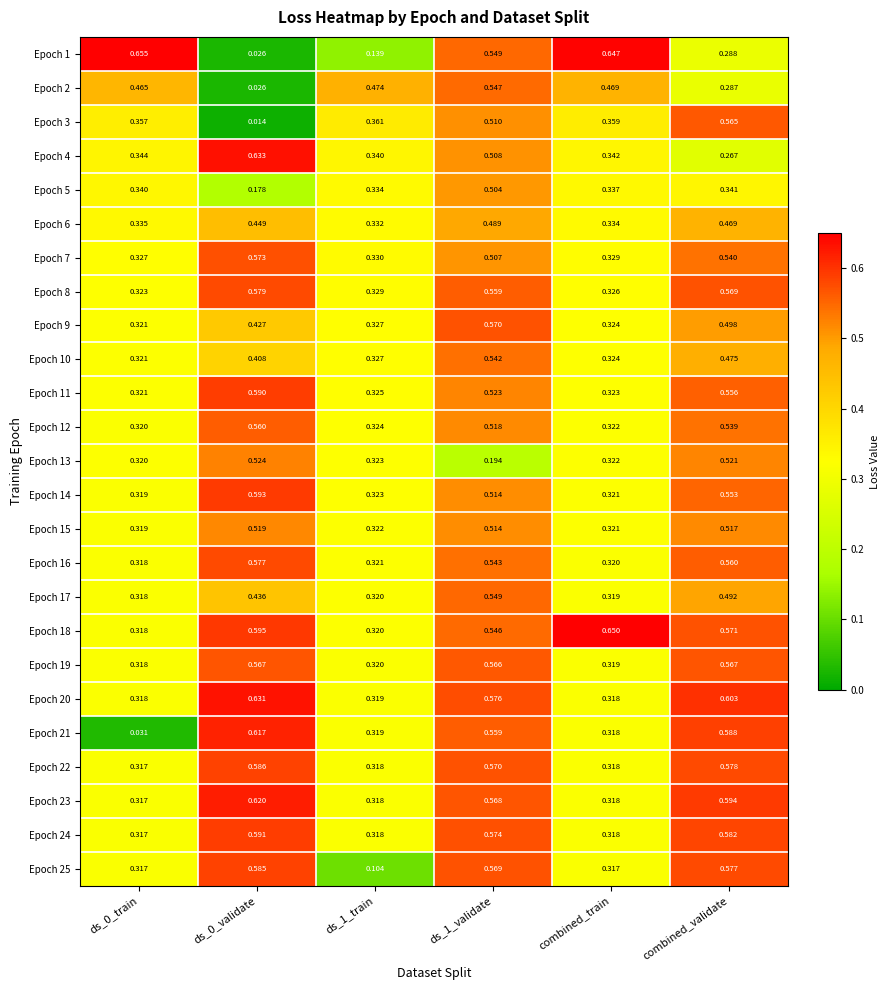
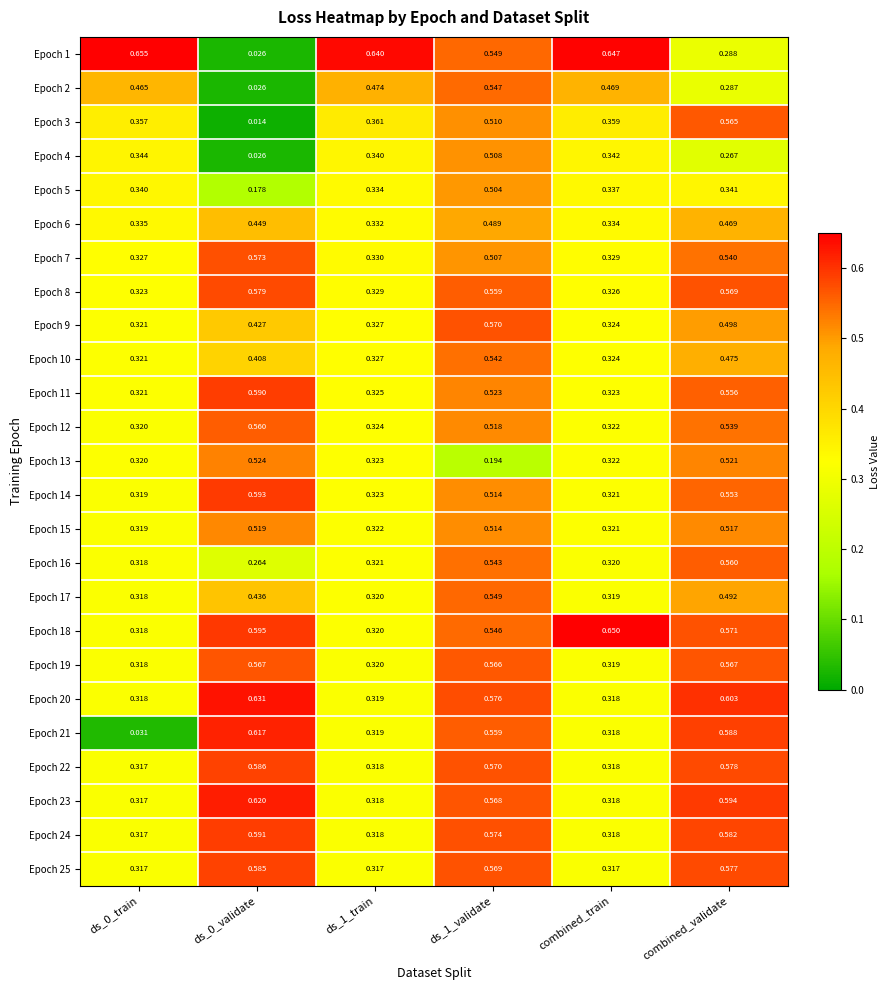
  {
    "Epoch 1": {
      "ds_0_train": 0.655,
      "ds_0_validate": 0.026,
-     "ds_1_train": 0.139,
+     "ds_1_train": 0.640,
      "ds_1_validate": 0.549,
      "combined_train": 0.647,
      "combined_validate": 0.288
    },
    "Epoch 2": {
      "ds_0_train": 0.465,
      "ds_0_validate": 0.026,
      "ds_1_train": 0.474,
      "ds_1_validate": 0.547,
      "combined_train": 0.469,
      "combined_validate": 0.287
    },
    "Epoch 3": {
      "ds_0_train": 0.357,
      "ds_0_validate": 0.014,
      "ds_1_train": 0.361,
      "ds_1_validate": 0.510,
      "combined_train": 0.359,
      "combined_validate": 0.565
    },
    "Epoch 4": {
      "ds_0_train": 0.344,
-     "ds_0_validate": 0.633,
+     "ds_0_validate": 0.026,
      "ds_1_train": 0.340,
      "ds_1_validate": 0.508,
      "combined_train": 0.342,
      "combined_validate": 0.267
    },
    "Epoch 5": {
      "ds_0_train": 0.340,
      "ds_0_validate": 0.178,
      "ds_1_train": 0.334,
      "ds_1_validate": 0.504,
      "combined_train": 0.337,
      "combined_validate": 0.341
    },
    "Epoch 6": {
      "ds_0_train": 0.335,
      "ds_0_validate": 0.449,
      "ds_1_train": 0.332,
      "ds_1_validate": 0.489,
      "combined_train": 0.334,
      "combined_validate": 0.469
    },
    "Epoch 7": {
      "ds_0_train": 0.327,
      "ds_0_validate": 0.573,
      "ds_1_train": 0.330,
      "ds_1_validate": 0.507,
      "combined_train": 0.329,
      "combined_validate": 0.540
    },
    "Epoch 8": {
      "ds_0_train": 0.323,
      "ds_0_validate": 0.579,
      "ds_1_train": 0.329,
      "ds_1_validate": 0.559,
      "combined_train": 0.326,
      "combined_validate": 0.569
    },
    "Epoch 9": {
      "ds_0_train": 0.321,
      "ds_0_validate": 0.427,
      "ds_1_train": 0.327,
      "ds_1_validate": 0.570,
      "combined_train": 0.324,
      "combined_validate": 0.498
    },
    "Epoch 10": {
      "ds_0_train": 0.321,
      "ds_0_validate": 0.408,
      "ds_1_train": 0.327,
      "ds_1_validate": 0.542,
      "combined_train": 0.324,
      "combined_validate": 0.475
    },
    "Epoch 11": {
      "ds_0_train": 0.321,
      "ds_0_validate": 0.590,
      "ds_1_train": 0.325,
      "ds_1_validate": 0.523,
      "combined_train": 0.323,
      "combined_validate": 0.556
    },
    "Epoch 12": {
      "ds_0_train": 0.320,
      "ds_0_validate": 0.560,
      "ds_1_train": 0.324,
      "ds_1_validate": 0.518,
      "combined_train": 0.322,
      "combined_validate": 0.539
    },
    "Epoch 13": {
      "ds_0_train": 0.320,
      "ds_0_validate": 0.524,
      "ds_1_train": 0.323,
      "ds_1_validate": 0.194,
      "combined_train": 0.322,
      "combined_validate": 0.521
    },
    "Epoch 14": {
      "ds_0_train": 0.319,
      "ds_0_validate": 0.593,
      "ds_1_train": 0.323,
      "ds_1_validate": 0.514,
      "combined_train": 0.321,
      "combined_validate": 0.553
    },
    "Epoch 15": {
      "ds_0_train": 0.319,
      "ds_0_validate": 0.519,
      "ds_1_train": 0.322,
      "ds_1_validate": 0.514,
      "combined_train": 0.321,
      "combined_validate": 0.517
    },
    "Epoch 16": {
      "ds_0_train": 0.318,
-     "ds_0_validate": 0.577,
+     "ds_0_validate": 0.264,
      "ds_1_train": 0.321,
      "ds_1_validate": 0.543,
      "combined_train": 0.320,
      "combined_validate": 0.560
    },
    "Epoch 17": {
      "ds_0_train": 0.318,
      "ds_0_validate": 0.436,
      "ds_1_train": 0.320,
      "ds_1_validate": 0.549,
      "combined_train": 0.319,
      "combined_validate": 0.492
    },
    "Epoch 18": {
      "ds_0_train": 0.318,
      "ds_0_validate": 0.595,
      "ds_1_train": 0.320,
      "ds_1_validate": 0.546,
      "combined_train": 0.650,
      "combined_validate": 0.571
    },
    "Epoch 19": {
      "ds_0_train": 0.318,
      "ds_0_validate": 0.567,
      "ds_1_train": 0.320,
      "ds_1_validate": 0.566,
      "combined_train": 0.319,
      "combined_validate": 0.567
    },
    "Epoch 20": {
      "ds_0_train": 0.318,
      "ds_0_validate": 0.631,
      "ds_1_train": 0.319,
      "ds_1_validate": 0.576,
      "combined_train": 0.318,
      "combined_validate": 0.603
    },
    "Epoch 21": {
      "ds_0_train": 0.031,
      "ds_0_validate": 0.617,
      "ds_1_train": 0.319,
      "ds_1_validate": 0.559,
      "combined_train": 0.318,
      "combined_validate": 0.588
    },
    "Epoch 22": {
      "ds_0_train": 0.317,
      "ds_0_validate": 0.586,
      "ds_1_train": 0.318,
      "ds_1_validate": 0.570,
      "combined_train": 0.318,
      "combined_validate": 0.578
    },
    "Epoch 23": {
      "ds_0_train": 0.317,
      "ds_0_validate": 0.620,
      "ds_1_train": 0.318,
      "ds_1_validate": 0.568,
      "combined_train": 0.318,
      "combined_validate": 0.594
    },
    "Epoch 24": {
      "ds_0_train": 0.317,
      "ds_0_validate": 0.591,
      "ds_1_train": 0.318,
      "ds_1_validate": 0.574,
      "combined_train": 0.318,
      "combined_validate": 0.582
    },
    "Epoch 25": {
      "ds_0_train": 0.317,
      "ds_0_validate": 0.585,
-     "ds_1_train": 0.104,
+     "ds_1_train": 0.317,
      "ds_1_validate": 0.569,
      "combined_train": 0.317,
      "combined_validate": 0.577
    }
  }
